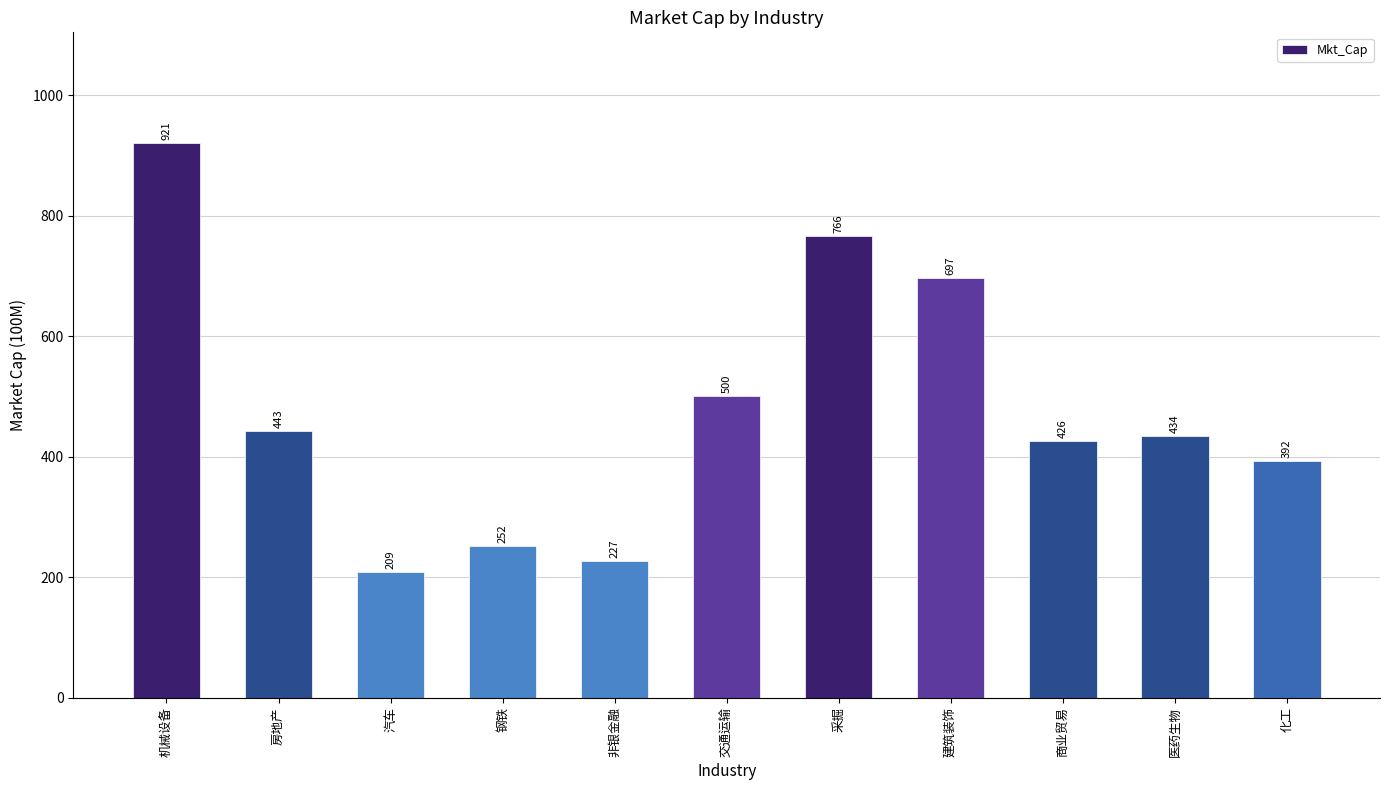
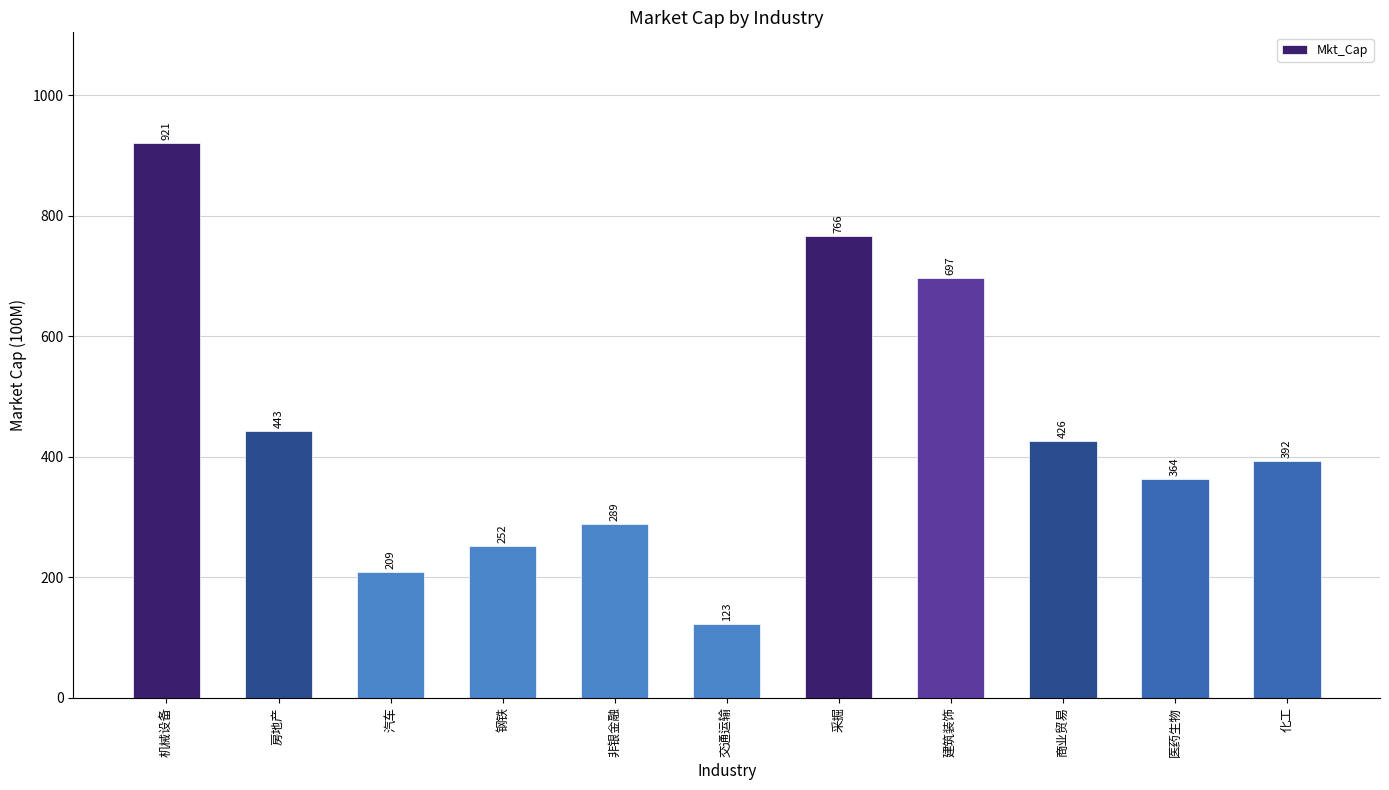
  {
    "机械设备": 921,
    "房地产": 443,
    "汽车": 209,
    "钢铁": 252,
-   "非银金融": 227,
-   "交通运输": 500,
+   "非银金融": 289,
+   "交通运输": 123,
    "采掘": 766,
    "建筑装饰": 697,
    "商业贸易": 426,
-   "医药生物": 434,
+   "医药生物": 364,
    "化工": 392
  }
